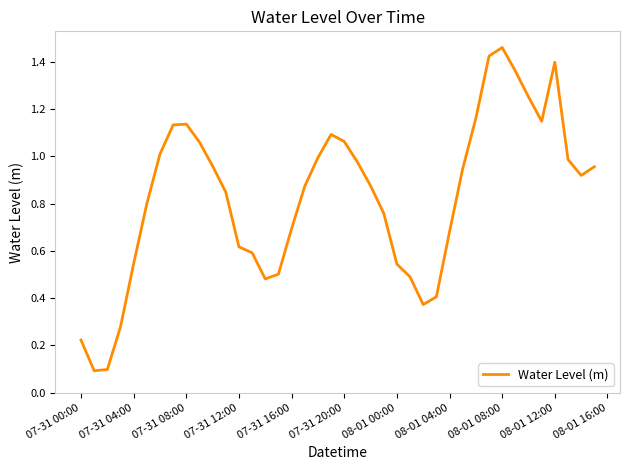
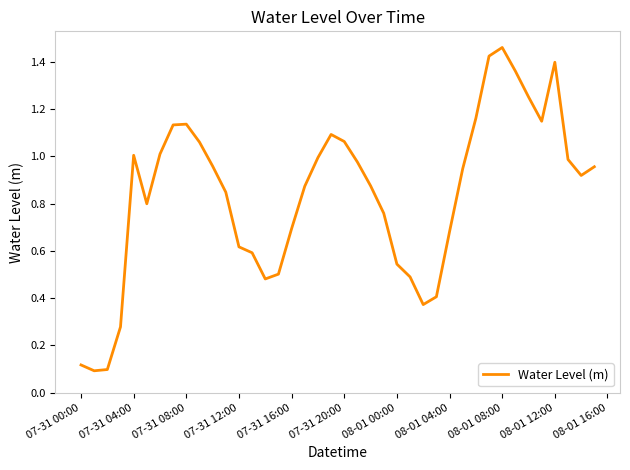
  {
-   "07-31 00:00": 0.22,
-   "07-31 04:00": 0.55,
+   "07-31 00:00": 0.12,
+   "07-31 04:00": 1.00,
    "07-31 08:00": 1.14,
    "07-31 12:00": 0.62,
    "07-31 16:00": 0.69,
    "07-31 20:00": 1.06,
    "08-01 00:00": 0.54,
    "08-01 04:00": 0.68,
    "08-01 08:00": 1.46,
    "08-01 12:00": 1.40
  }
